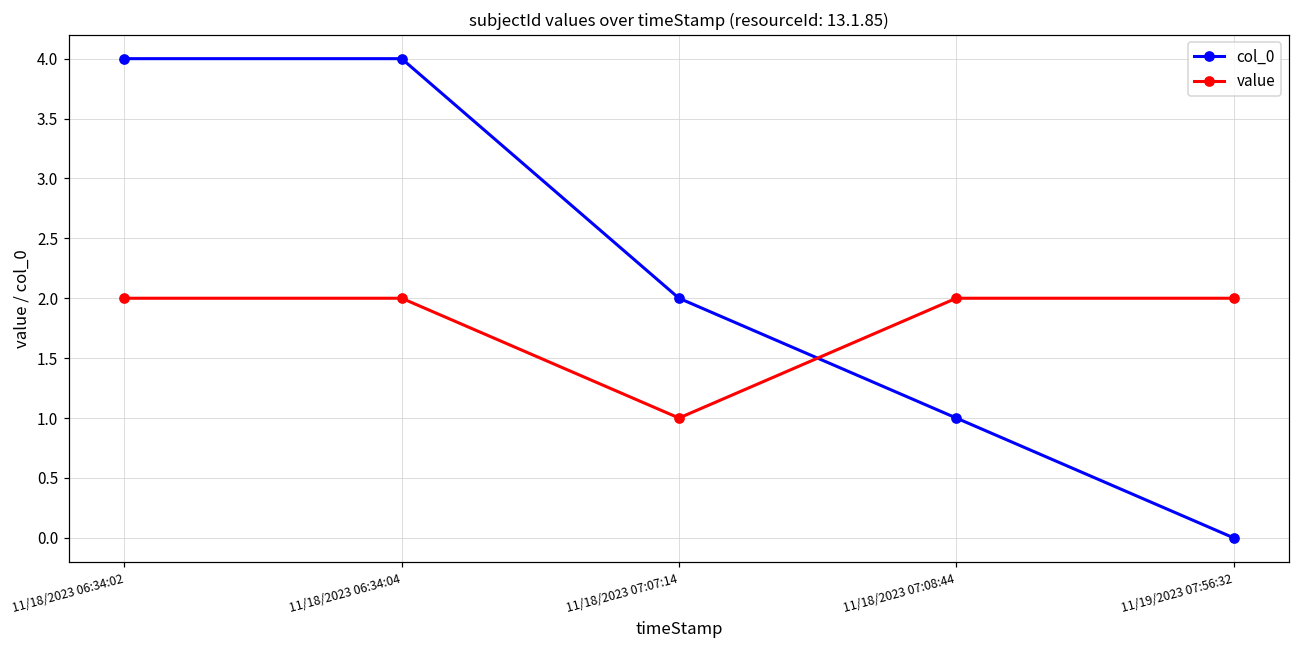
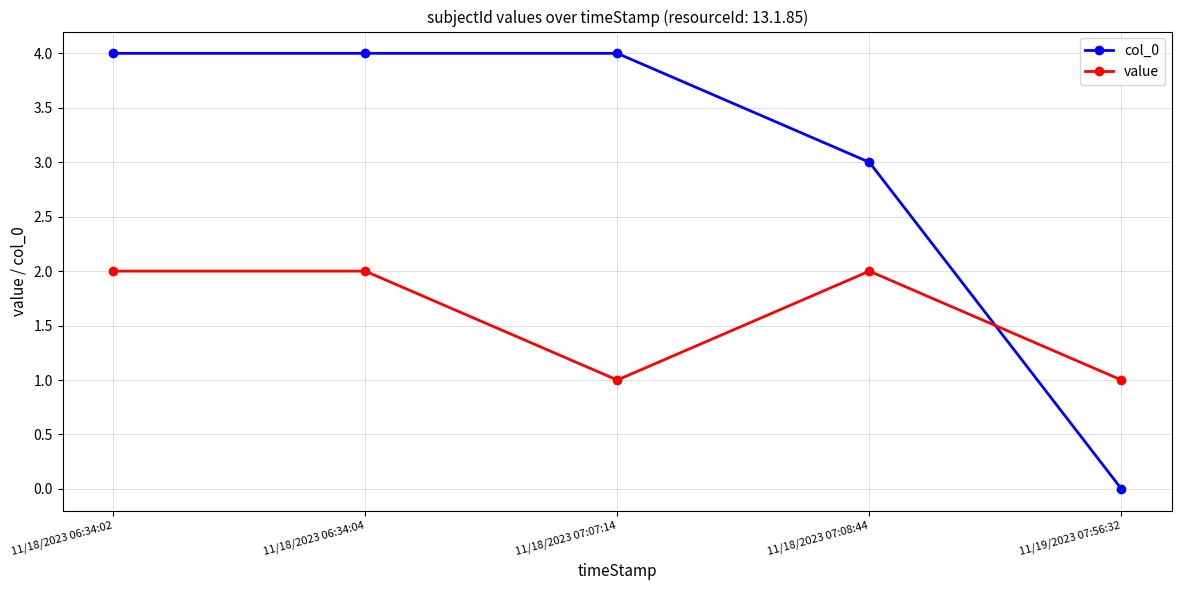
  {
    "col_0": {
      "11/18/2023 06:34:02": 4,
      "11/18/2023 06:34:04": 4,
-     "11/18/2023 07:07:14": 2,
-     "11/18/2023 07:08:44": 1,
+     "11/18/2023 07:07:14": 4,
+     "11/18/2023 07:08:44": 3,
      "11/19/2023 07:56:32": 0
    },
    "value": {
      "11/18/2023 06:34:02": 2,
      "11/18/2023 06:34:04": 2,
      "11/18/2023 07:07:14": 1,
      "11/18/2023 07:08:44": 2,
-     "11/19/2023 07:56:32": 2
+     "11/19/2023 07:56:32": 1
    }
  }
